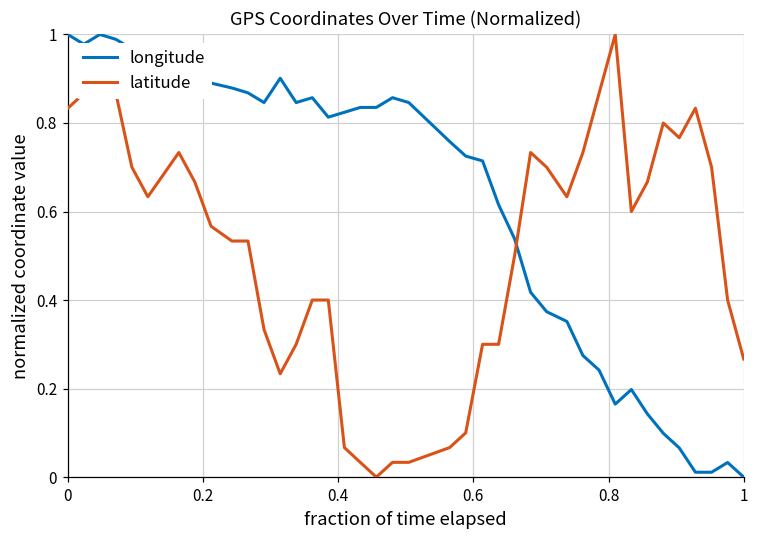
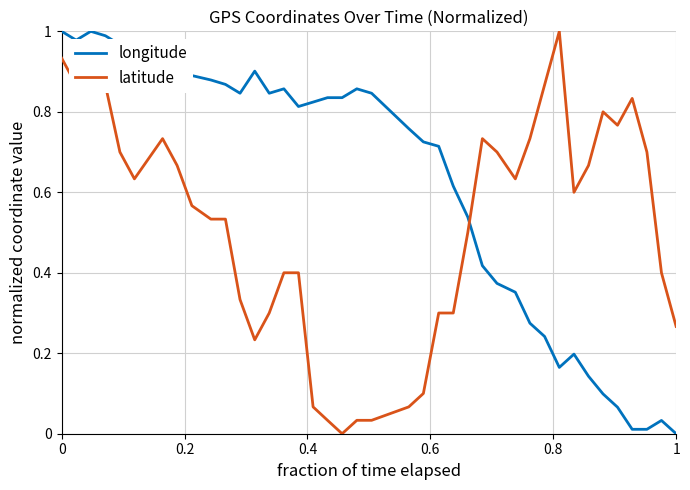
  {
    "longitude": {
      "0": 1.00,
      "1": 0.00
    },
    "latitude": {
-     "0": 0.83,
+     "0": 0.93,
      "1": 0.27
    }
  }
